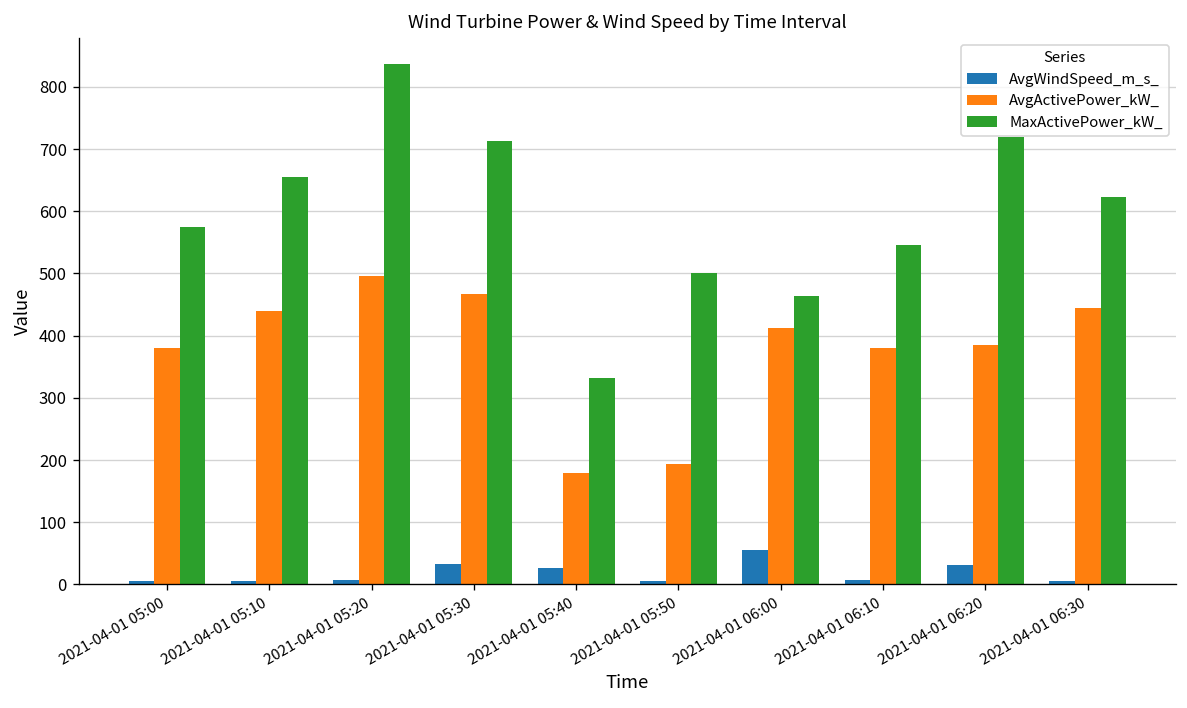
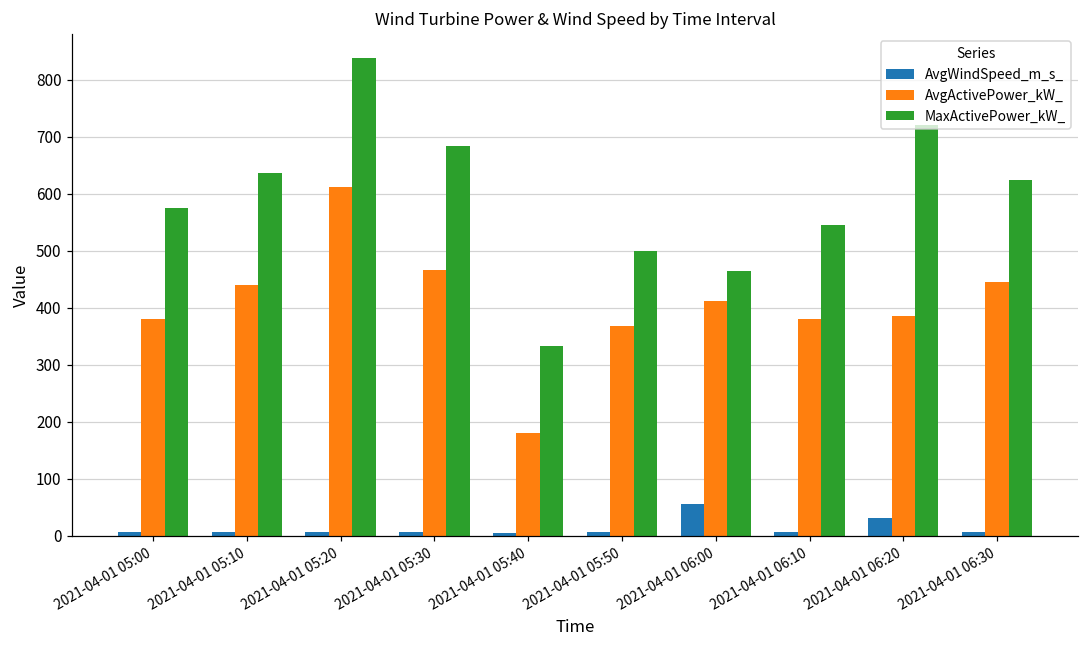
  {
    "AvgWindSpeed_m_s_": {
      "2021-04-01 05:00": 10,
      "2021-04-01 05:10": 10,
      "2021-04-01 05:20": 10,
-     "2021-04-01 05:30": 30,
-     "2021-04-01 05:40": 30,
+     "2021-04-01 05:30": 10,
+     "2021-04-01 05:40": 10,
      "2021-04-01 05:50": 10,
      "2021-04-01 06:00": 60,
      "2021-04-01 06:10": 10,
      "2021-04-01 06:20": 30,
      "2021-04-01 06:30": 10
    },
    "AvgActivePower_kW_": {
      "2021-04-01 05:00": 380,
      "2021-04-01 05:10": 440,
-     "2021-04-01 05:20": 500,
+     "2021-04-01 05:20": 610,
      "2021-04-01 05:30": 470,
      "2021-04-01 05:40": 180,
-     "2021-04-01 05:50": 190,
+     "2021-04-01 05:50": 370,
      "2021-04-01 06:00": 410,
      "2021-04-01 06:10": 380,
      "2021-04-01 06:20": 390,
      "2021-04-01 06:30": 440
    },
    "MaxActivePower_kW_": {
      "2021-04-01 05:00": 580,
-     "2021-04-01 05:10": 660,
+     "2021-04-01 05:10": 640,
      "2021-04-01 05:20": 840,
-     "2021-04-01 05:30": 710,
+     "2021-04-01 05:30": 680,
      "2021-04-01 05:40": 330,
      "2021-04-01 05:50": 500,
      "2021-04-01 06:00": 460,
      "2021-04-01 06:10": 550,
      "2021-04-01 06:30": 620
    }
  }
